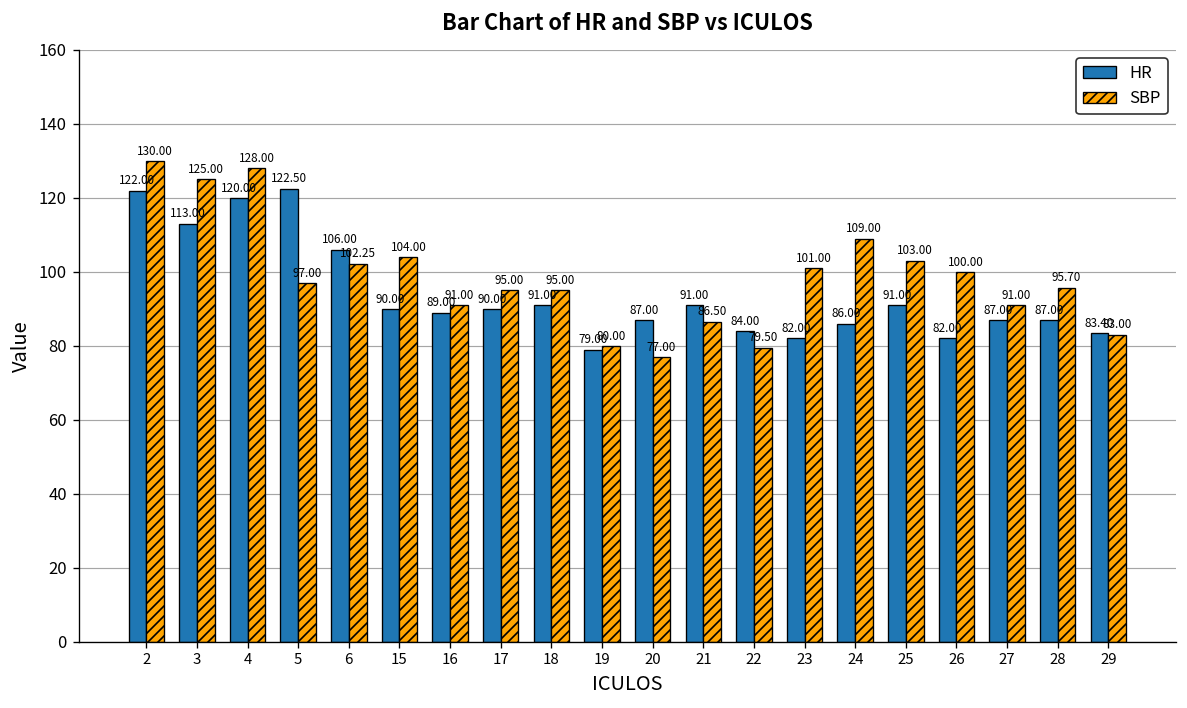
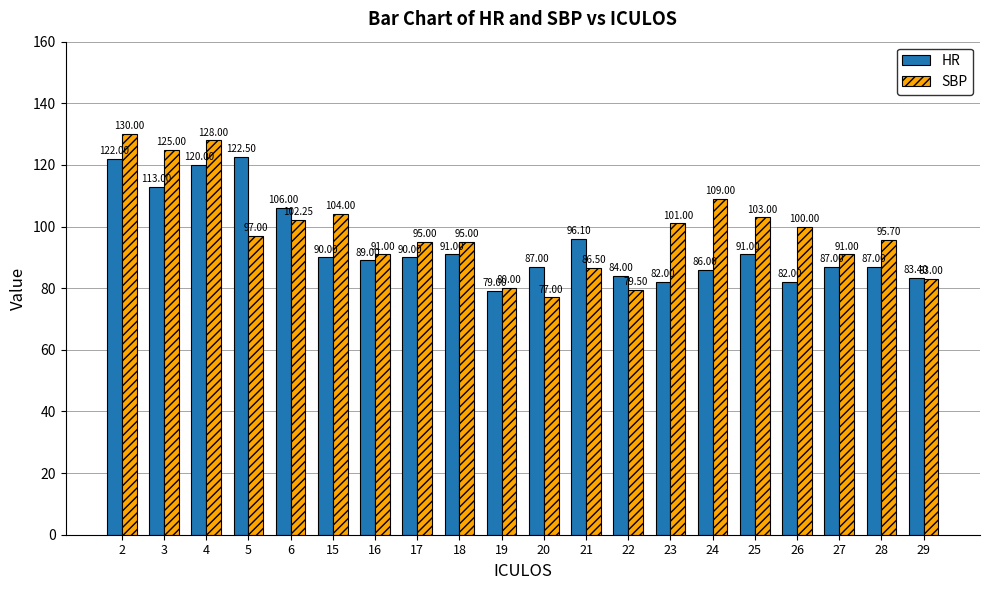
  {
    "HR": {
      "2": 122.00,
      "3": 113.00,
      "4": 120.00,
      "5": 122.50,
      "6": 106.00,
      "15": 90.00,
      "17": 90.00,
      "18": 91.00,
      "20": 87.00,
-     "21": 91.00,
+     "21": 96.10,
      "22": 84.00,
      "23": 82.00,
      "24": 86.00,
      "25": 91.00,
      "26": 82.00,
      "27": 87.00,
      "28": 87.00
    },
    "SBP": {
      "2": 130.00,
      "3": 125.00,
      "4": 128.00,
      "5": 97.00,
      "6": 102.25,
      "15": 104.00,
      "17": 95.00,
      "18": 95.00,
      "20": 77.00,
      "21": 86.50,
      "22": 79.50,
      "23": 101.00,
      "24": 109.00,
      "25": 103.00,
      "26": 100.00,
      "27": 91.00,
      "28": 95.70
    }
  }
